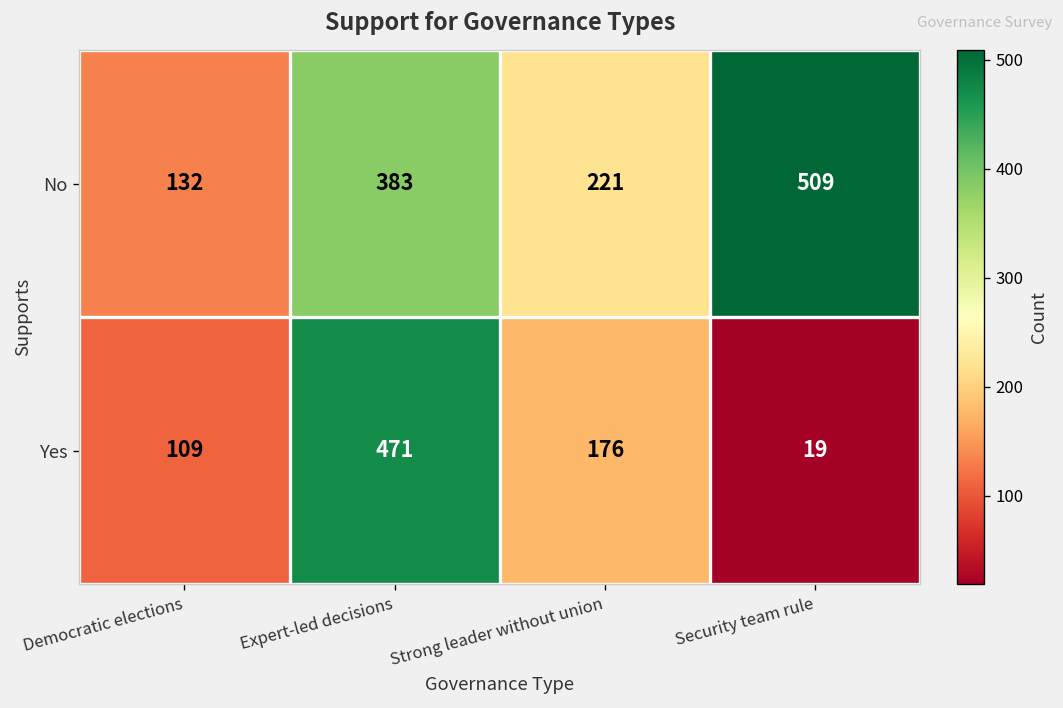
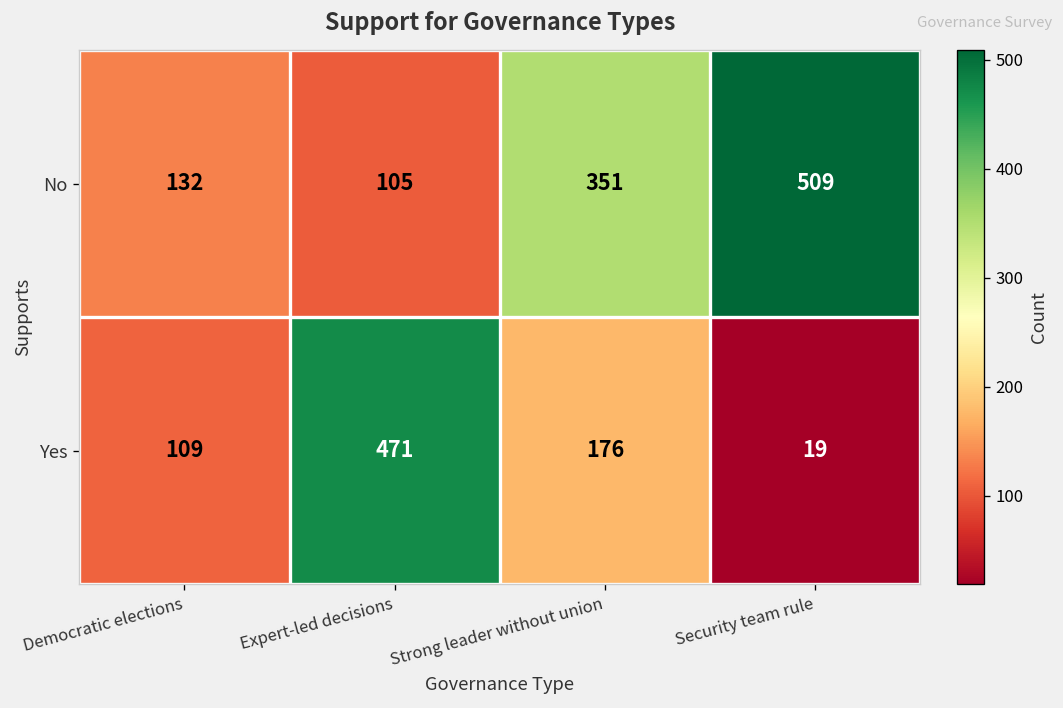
  {
    "No": {
      "Democratic elections": 132,
-     "Expert-led decisions": 383,
-     "Strong leader without union": 221,
+     "Expert-led decisions": 105,
+     "Strong leader without union": 351,
      "Security team rule": 509
    },
    "Yes": {
      "Democratic elections": 109,
      "Expert-led decisions": 471,
      "Strong leader without union": 176,
      "Security team rule": 19
    }
  }
